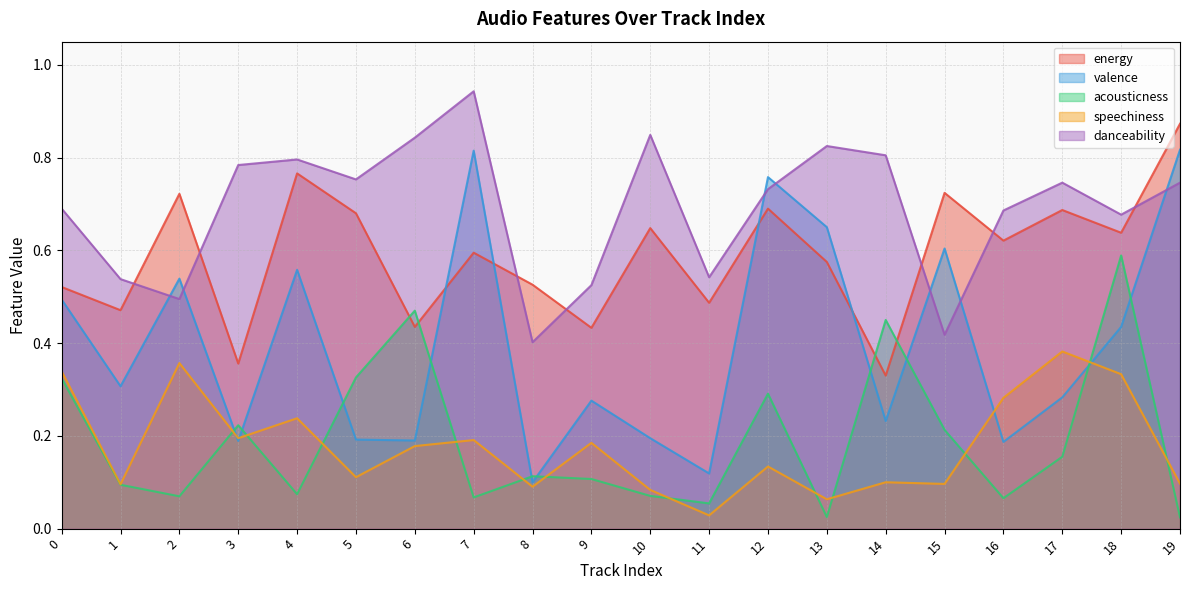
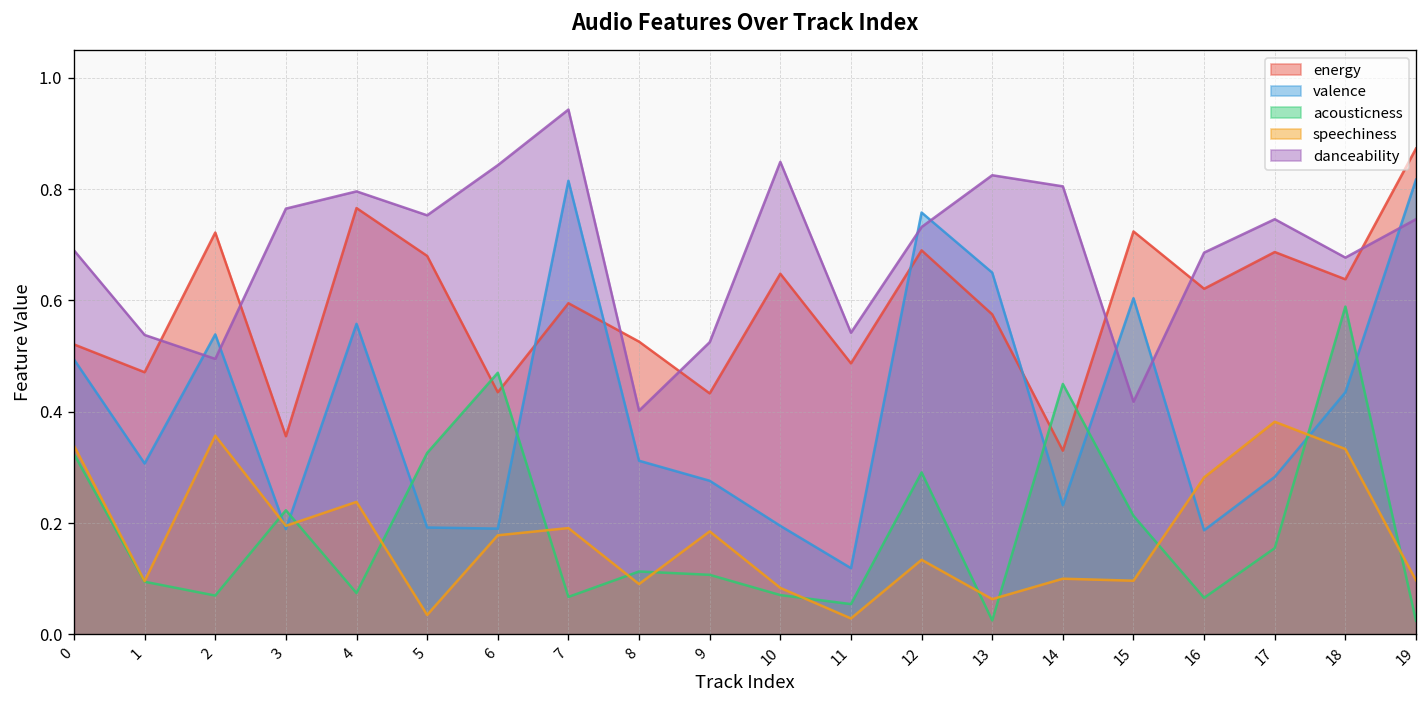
  {
    "energy": {
      "0": 0.52,
      "1": 0.47,
      "2": 0.72,
      "3": 0.36,
      "4": 0.77,
      "5": 0.68,
      "6": 0.44,
      "7": 0.60,
      "8": 0.53,
      "9": 0.43,
      "10": 0.65,
      "11": 0.49,
      "12": 0.69,
      "13": 0.58,
      "14": 0.33,
      "15": 0.72,
      "16": 0.62,
      "17": 0.69,
      "18": 0.64,
      "19": 0.87
    },
    "valence": {
      "0": 0.49,
      "1": 0.31,
      "2": 0.54,
      "3": 0.19,
      "4": 0.56,
      "5": 0.19,
      "6": 0.19,
      "7": 0.82,
-     "8": 0.10,
+     "8": 0.31,
      "9": 0.28,
      "10": 0.20,
      "11": 0.12,
      "12": 0.76,
      "13": 0.65,
      "14": 0.23,
      "15": 0.60,
      "16": 0.19,
      "17": 0.28,
      "18": 0.44,
      "19": 0.82
    },
    "acousticness": {
      "0": 0.32,
      "2": 0.07,
      "3": 0.22,
      "4": 0.07,
      "5": 0.33,
      "6": 0.47,
      "7": 0.07,
      "8": 0.11,
      "9": 0.11,
      "10": 0.07,
      "11": 0.05,
      "12": 0.29,
      "13": 0.03,
      "14": 0.45,
      "15": 0.21,
      "16": 0.07,
      "17": 0.16,
      "18": 0.59,
      "19": 0.02
    },
    "speechiness": {
      "0": 0.34,
      "2": 0.36,
      "3": 0.20,
      "4": 0.24,
-     "5": 0.11,
+     "5": 0.03,
      "6": 0.18,
      "7": 0.19,
      "8": 0.09,
      "9": 0.19,
      "10": 0.08,
      "11": 0.03,
      "12": 0.13,
      "13": 0.06,
      "14": 0.10,
      "15": 0.10,
      "16": 0.28,
      "17": 0.38,
      "18": 0.33,
      "19": 0.10
    },
    "danceability": {
      "0": 0.69,
      "1": 0.54,
      "2": 0.50,
-     "3": 0.78,
+     "3": 0.77,
      "4": 0.80,
      "5": 0.75,
      "6": 0.84,
      "7": 0.94,
      "8": 0.40,
      "9": 0.53,
      "10": 0.85,
      "11": 0.54,
      "12": 0.73,
      "13": 0.83,
      "14": 0.81,
      "15": 0.42,
      "16": 0.69,
      "17": 0.75,
      "18": 0.68,
      "19": 0.75
    }
  }
